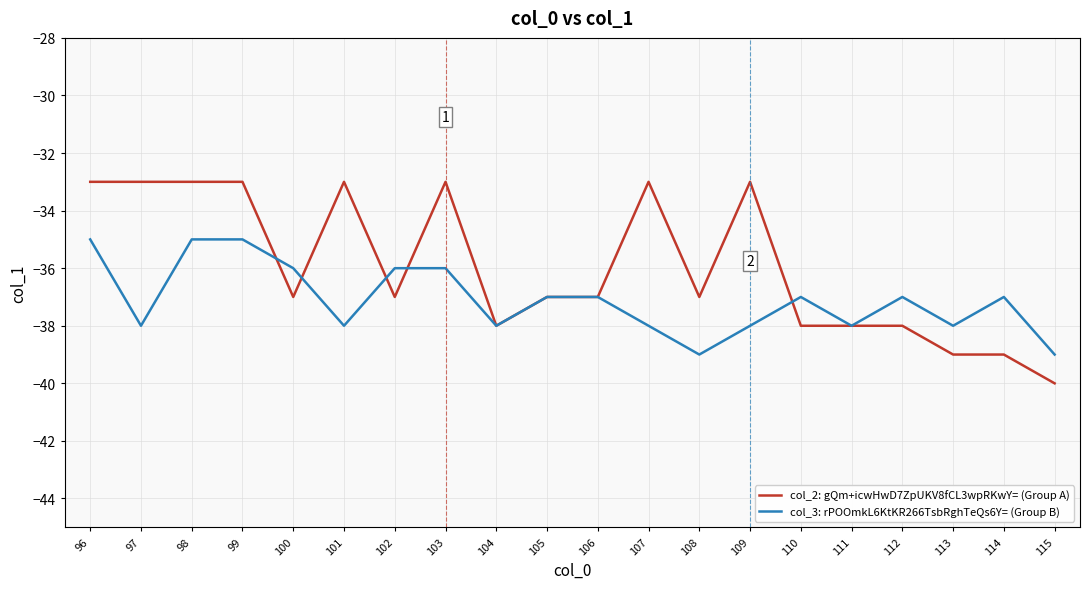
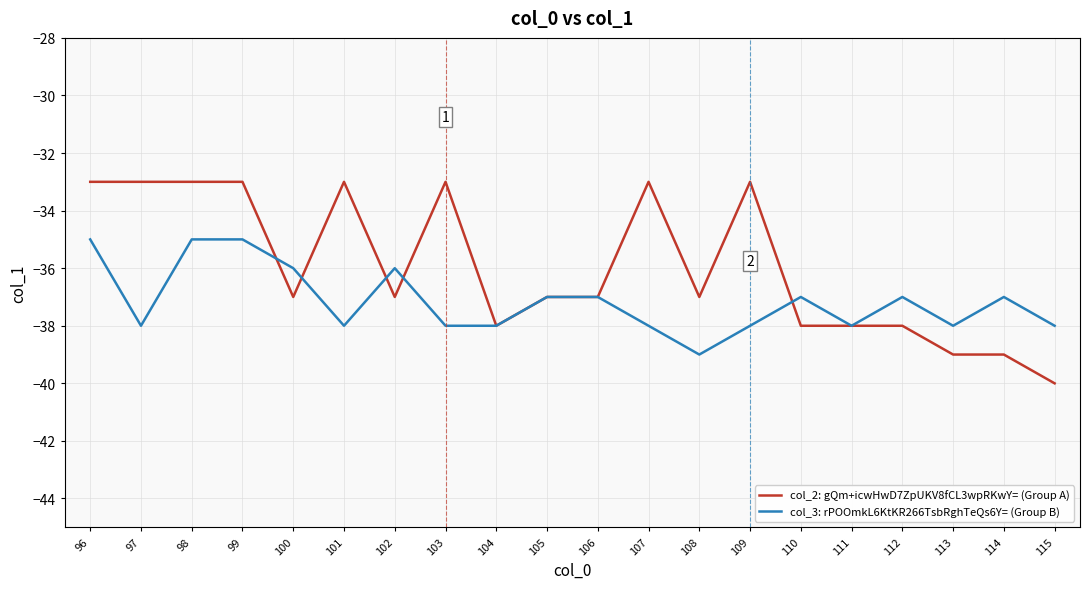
  {
    "col_2: gQm+icwHwD7ZpUKV8fCL3wpRKwY= (Group A)": {
      "96": -33,
      "97": -33,
      "98": -33,
      "99": -33,
      "100": -37,
      "101": -33,
      "102": -37,
      "103": -33,
      "107": -33,
      "108": -37,
      "109": -33,
      "110": -38,
      "112": -38,
      "113": -39,
      "114": -39,
      "115": -40
    },
    "col_3: rPOOmkL6KtKR266TsbRghTeQs6Y= (Group B)": {
      "96": -35,
      "97": -38,
      "98": -35,
      "99": -35,
      "100": -36,
      "101": -38,
      "102": -36,
-     "103": -36,
+     "103": -38,
      "107": -38,
      "108": -39,
      "109": -38,
      "110": -37,
      "112": -37,
      "113": -38,
      "114": -37,
-     "115": -39
+     "115": -38
    }
  }
